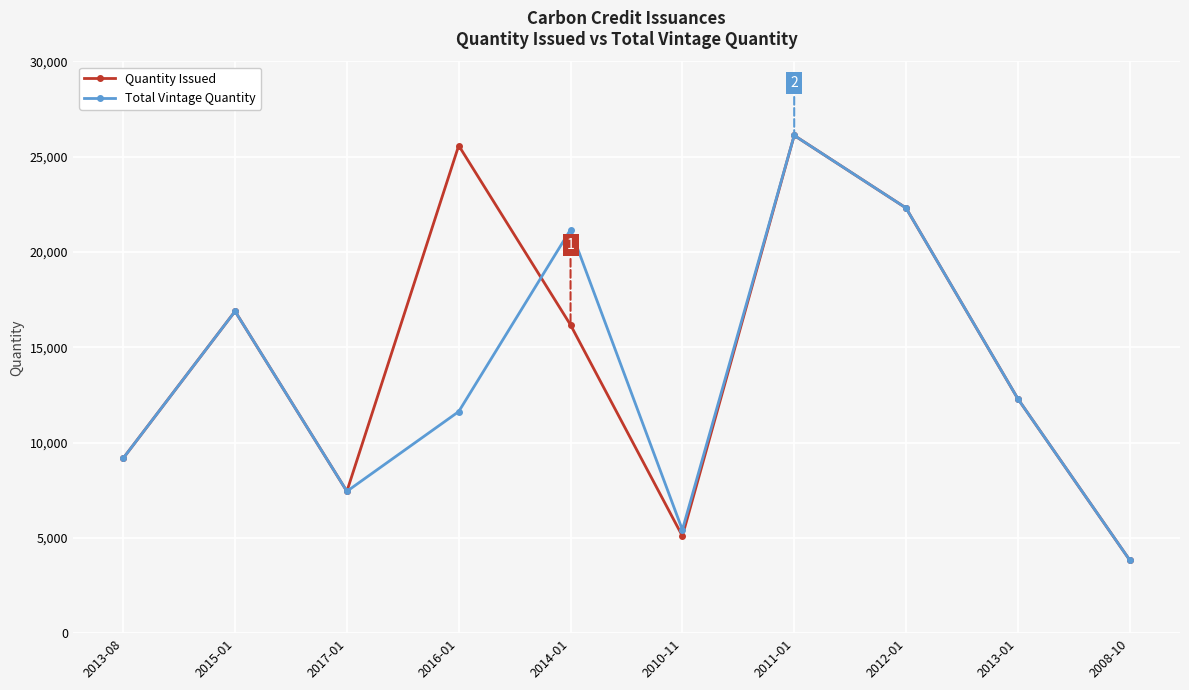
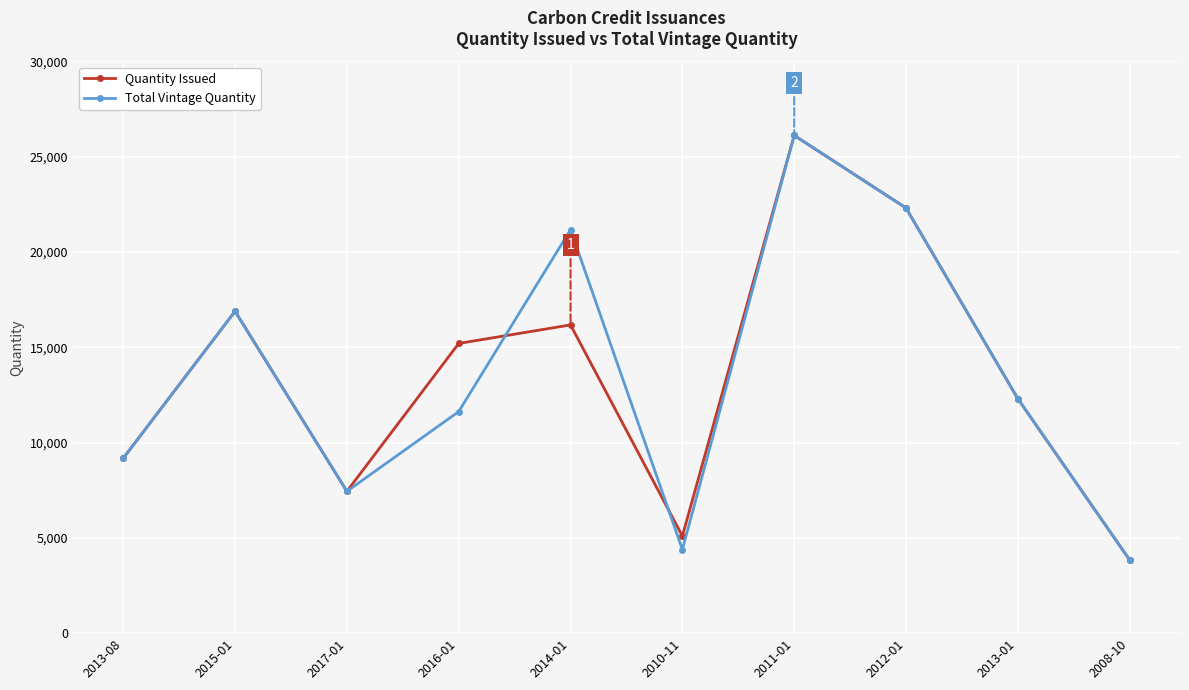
  {
    "Quantity Issued": {
-     "2016-01": "25,600",
+     "2016-01": "15,200",
      "2014-01": "16,200",
      "2010-11": "5,100"
    },
    "Total Vintage Quantity": {
      "2016-01": "11,600",
      "2014-01": "21,200",
-     "2010-11": "5,400"
+     "2010-11": "4,400"
    }
  }
